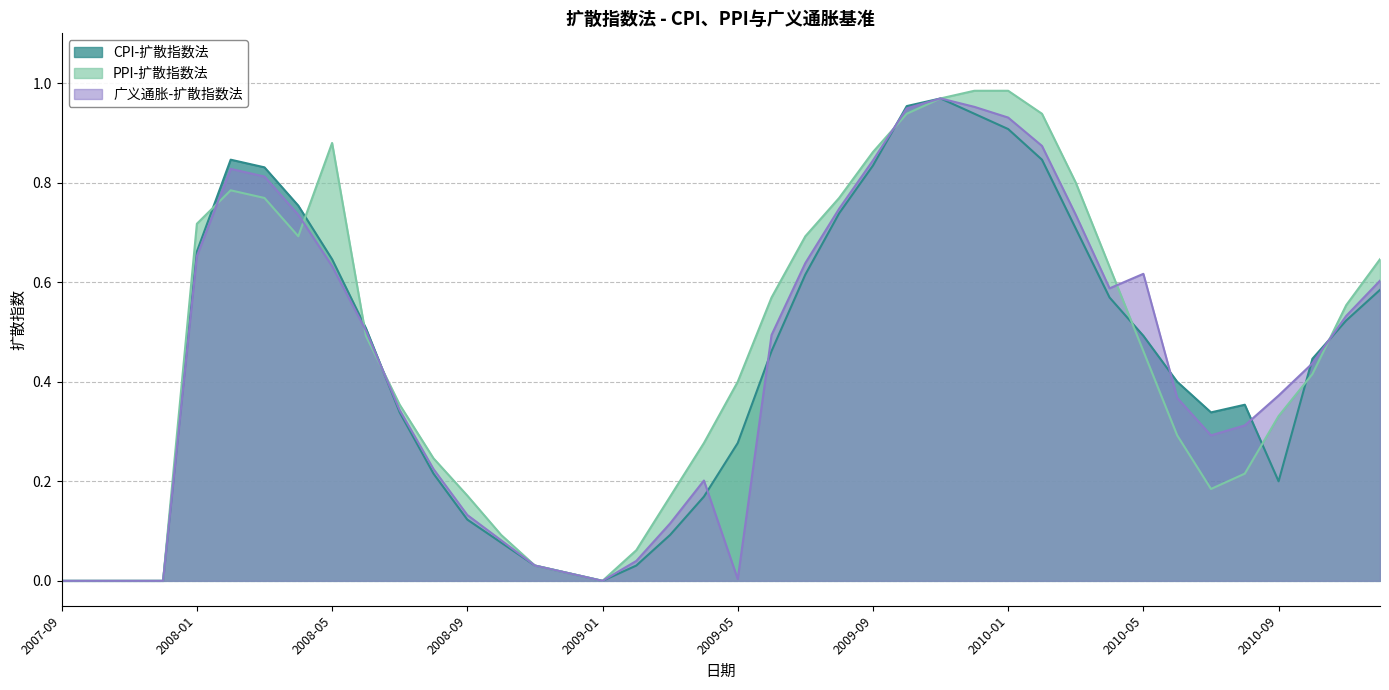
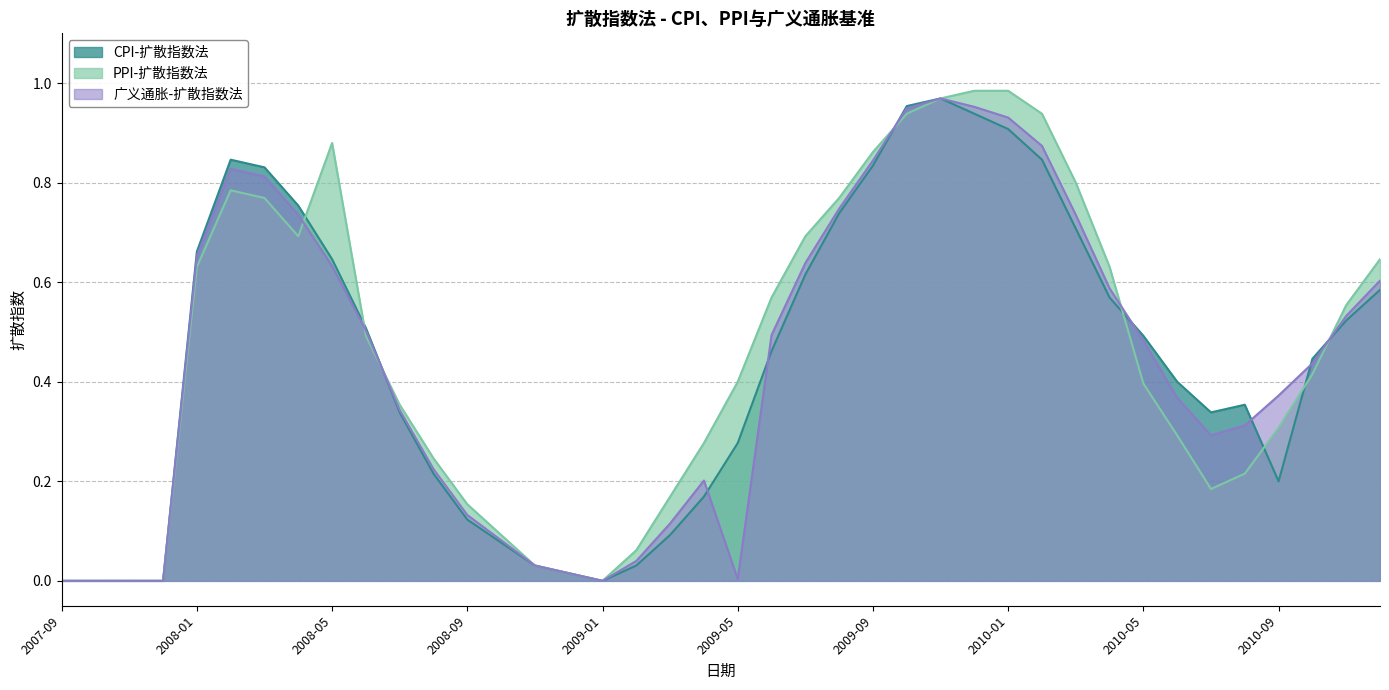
  {
    "CPI-扩散指数法": {
      "2008-01": 0.66,
      "2008-05": 0.65,
      "2008-09": 0.12,
      "2009-05": 0.28,
      "2009-09": 0.83,
      "2010-01": 0.91,
      "2010-05": 0.49,
      "2010-09": 0.20
    },
    "PPI-扩散指数法": {
-     "2008-01": 0.72,
+     "2008-01": 0.63,
      "2008-05": 0.88,
-     "2008-09": 0.17,
+     "2008-09": 0.15,
      "2009-05": 0.40,
      "2009-09": 0.86,
      "2010-01": 0.98,
-     "2010-05": 0.46,
-     "2010-09": 0.33
+     "2010-05": 0.40,
+     "2010-09": 0.31
    },
    "广义通胀-扩散指数法": {
      "2008-01": 0.65,
      "2008-05": 0.63,
      "2008-09": 0.13,
      "2009-05": 0.00,
      "2009-09": 0.84,
      "2010-01": 0.93,
-     "2010-05": 0.62,
+     "2010-05": 0.48,
      "2010-09": 0.37
    }
  }
